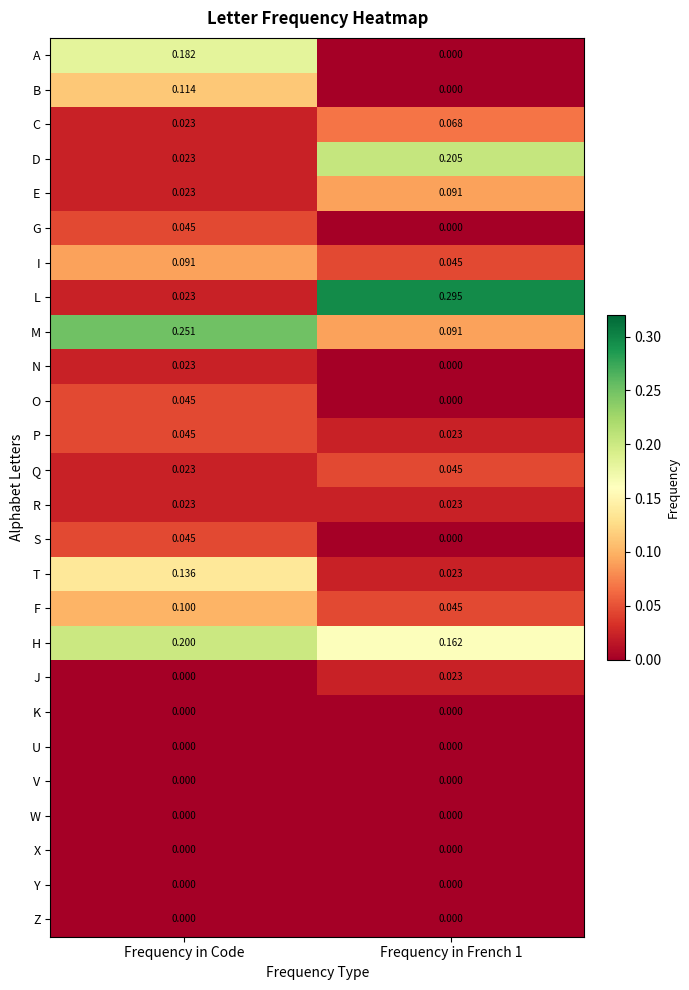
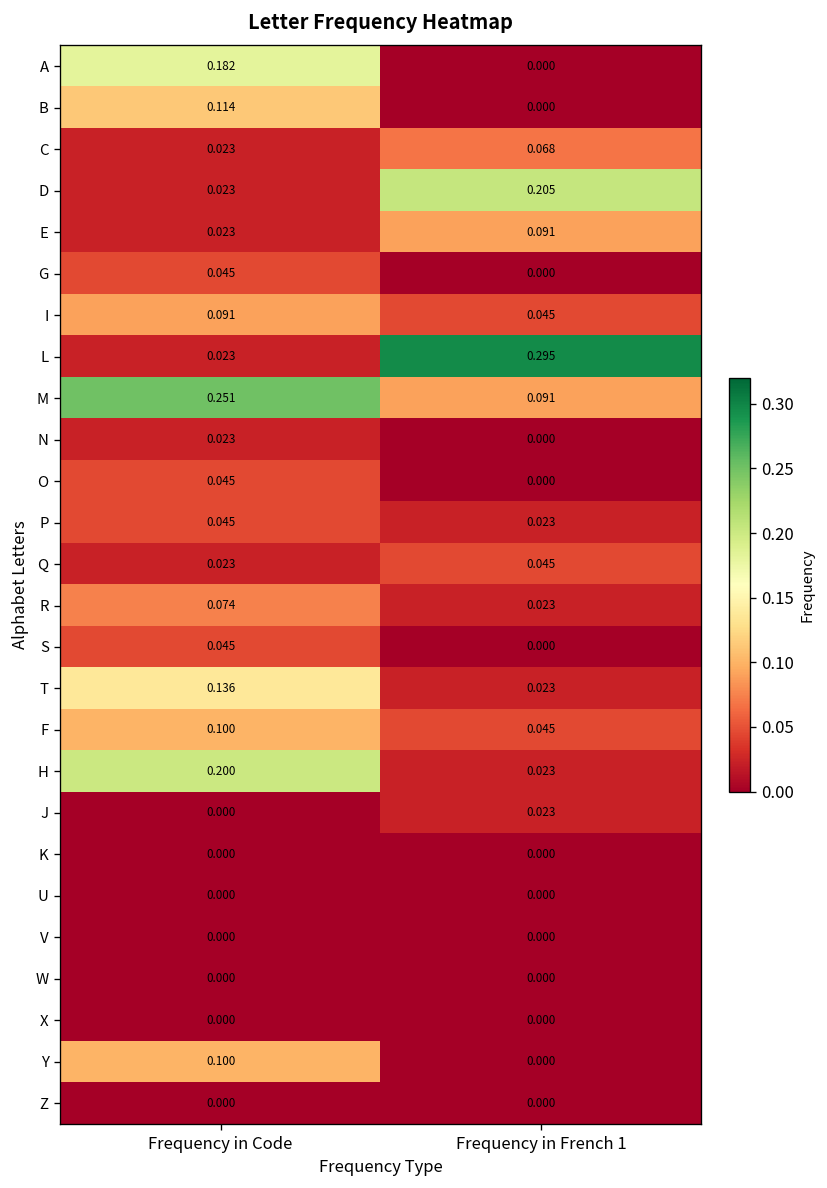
  {
    "A": {
      "Frequency in Code": 0.182,
      "Frequency in French 1": 0.000
    },
    "B": {
      "Frequency in Code": 0.114,
      "Frequency in French 1": 0.000
    },
    "C": {
      "Frequency in Code": 0.023,
      "Frequency in French 1": 0.068
    },
    "D": {
      "Frequency in Code": 0.023,
      "Frequency in French 1": 0.205
    },
    "E": {
      "Frequency in Code": 0.023,
      "Frequency in French 1": 0.091
    },
    "G": {
      "Frequency in Code": 0.045,
      "Frequency in French 1": 0.000
    },
    "I": {
      "Frequency in Code": 0.091,
      "Frequency in French 1": 0.045
    },
    "L": {
      "Frequency in Code": 0.023,
      "Frequency in French 1": 0.295
    },
    "M": {
      "Frequency in Code": 0.251,
      "Frequency in French 1": 0.091
    },
    "N": {
      "Frequency in Code": 0.023,
      "Frequency in French 1": 0.000
    },
    "O": {
      "Frequency in Code": 0.045,
      "Frequency in French 1": 0.000
    },
    "P": {
      "Frequency in Code": 0.045,
      "Frequency in French 1": 0.023
    },
    "Q": {
      "Frequency in Code": 0.023,
      "Frequency in French 1": 0.045
    },
    "R": {
-     "Frequency in Code": 0.023,
+     "Frequency in Code": 0.074,
      "Frequency in French 1": 0.023
    },
    "S": {
      "Frequency in Code": 0.045,
      "Frequency in French 1": 0.000
    },
    "T": {
      "Frequency in Code": 0.136,
      "Frequency in French 1": 0.023
    },
    "F": {
      "Frequency in Code": 0.100,
      "Frequency in French 1": 0.045
    },
    "H": {
      "Frequency in Code": 0.200,
-     "Frequency in French 1": 0.162
+     "Frequency in French 1": 0.023
    },
    "J": {
      "Frequency in Code": 0.000,
      "Frequency in French 1": 0.023
    },
    "K": {
      "Frequency in Code": 0.000,
      "Frequency in French 1": 0.000
    },
    "U": {
      "Frequency in Code": 0.000,
      "Frequency in French 1": 0.000
    },
    "V": {
      "Frequency in Code": 0.000,
      "Frequency in French 1": 0.000
    },
    "W": {
      "Frequency in Code": 0.000,
      "Frequency in French 1": 0.000
    },
    "X": {
      "Frequency in Code": 0.000,
      "Frequency in French 1": 0.000
    },
    "Y": {
-     "Frequency in Code": 0.000,
+     "Frequency in Code": 0.100,
      "Frequency in French 1": 0.000
    },
    "Z": {
      "Frequency in Code": 0.000,
      "Frequency in French 1": 0.000
    }
  }
